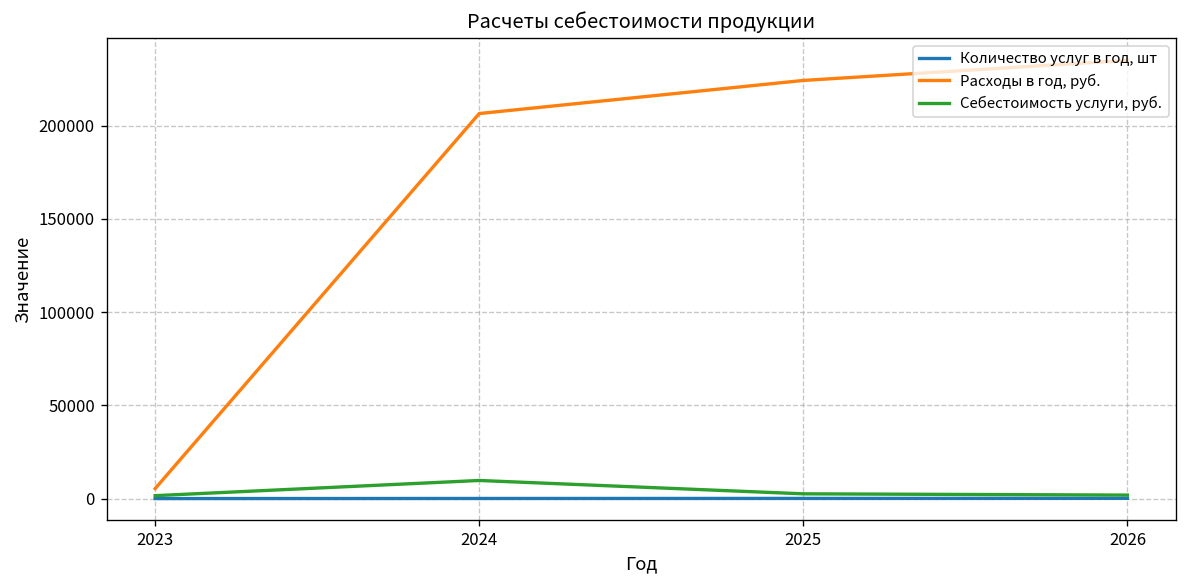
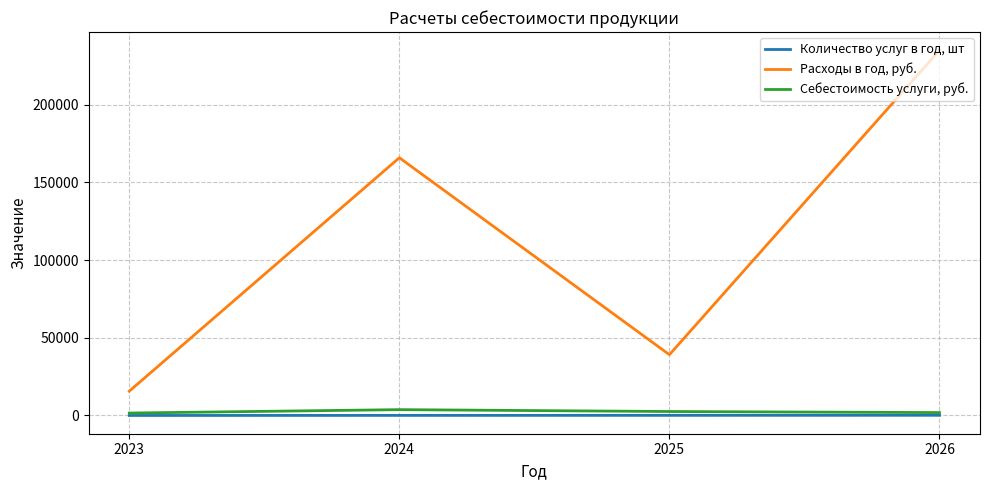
  {
    "Количество услуг в год, шт": {
      "2024": 0,
      "2025": 0,
      "2026": 0
    },
    "Расходы в год, руб.": {
-     "2023": 5000,
-     "2024": 206000,
-     "2025": 224000
+     "2023": 16000,
+     "2024": 166000,
+     "2025": 39000
    },
    "Себестоимость услуги, руб.": {
-     "2024": 10000,
+     "2024": 4000,
      "2025": 3000,
      "2026": 2000
    }
  }
